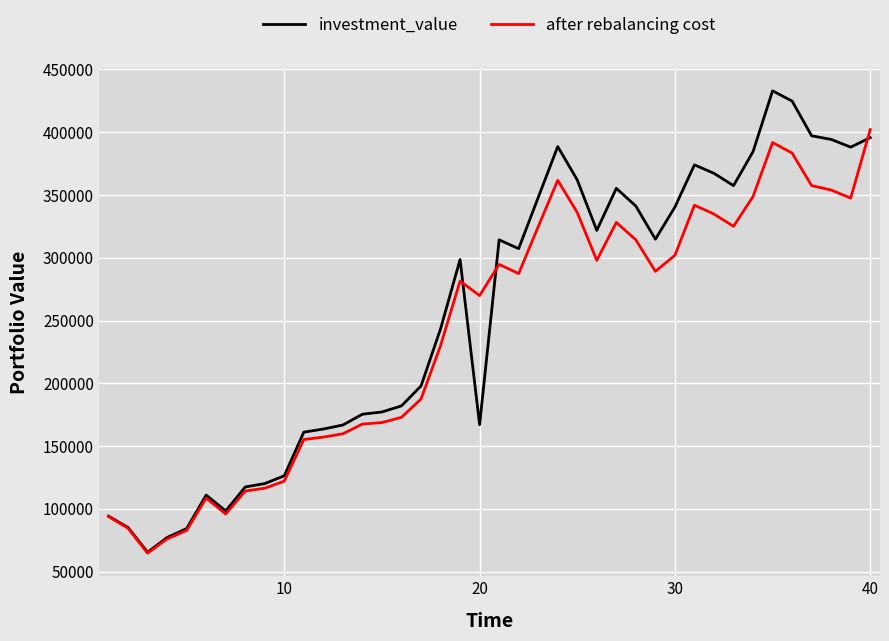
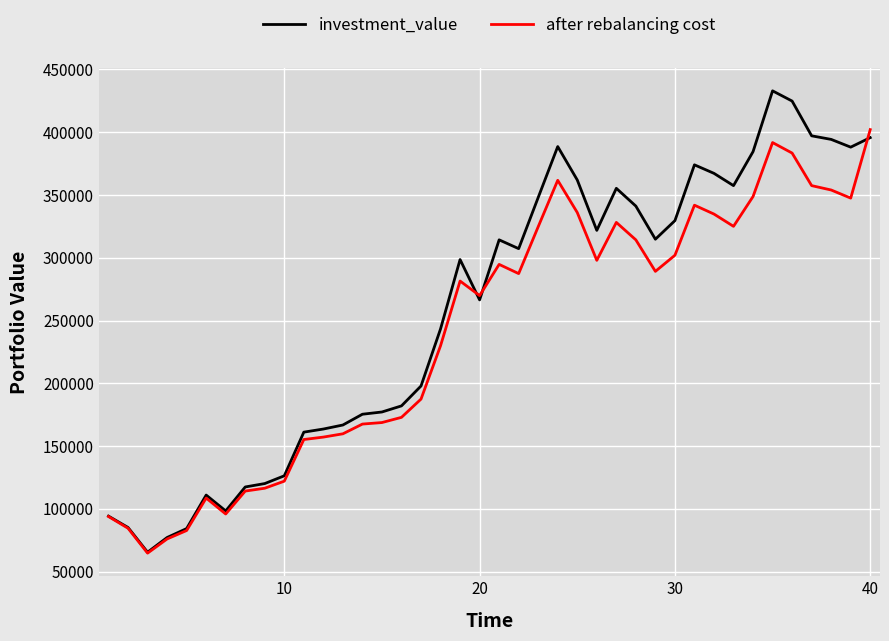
  {
    "investment_value": {
      "10": 126000,
-     "20": 167000,
-     "30": 340000,
+     "20": 266000,
+     "30": 330000,
      "40": 396000
    },
    "after rebalancing cost": {
      "10": 122000,
      "20": 270000,
      "30": 302000,
      "40": 402000
    }
  }
